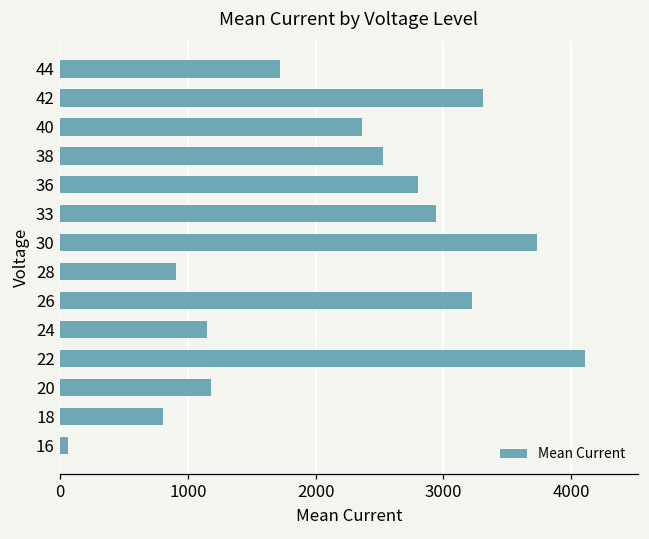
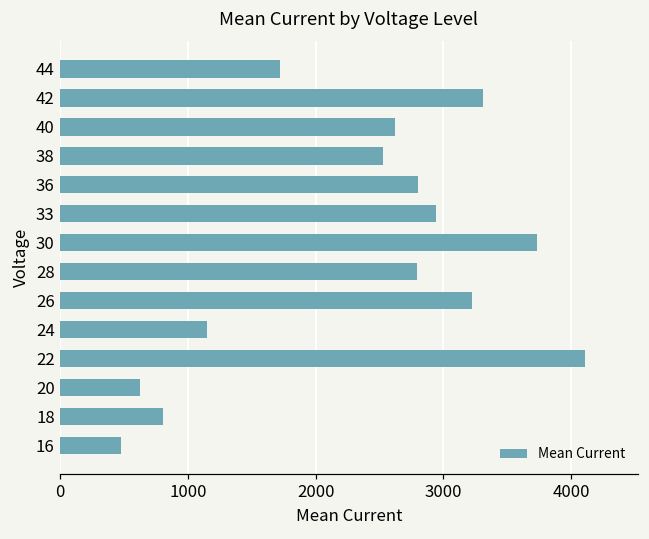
  {
    "44": 1730,
    "42": 3310,
-   "40": 2370,
+   "40": 2630,
    "38": 2530,
    "36": 2800,
    "33": 2940,
    "30": 3740,
-   "28": 910,
+   "28": 2800,
    "26": 3220,
    "24": 1150,
    "22": 4110,
-   "20": 1180,
+   "20": 630,
    "18": 810,
-   "16": 60
+   "16": 480
  }
